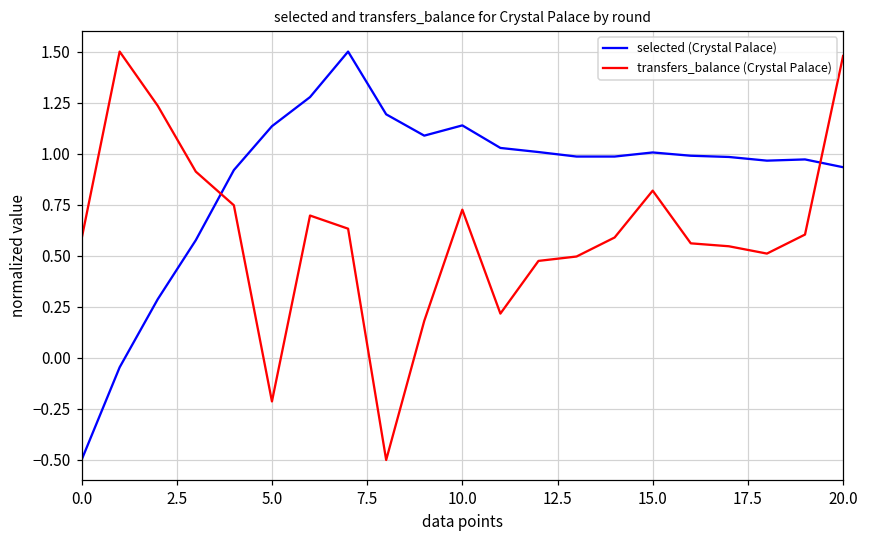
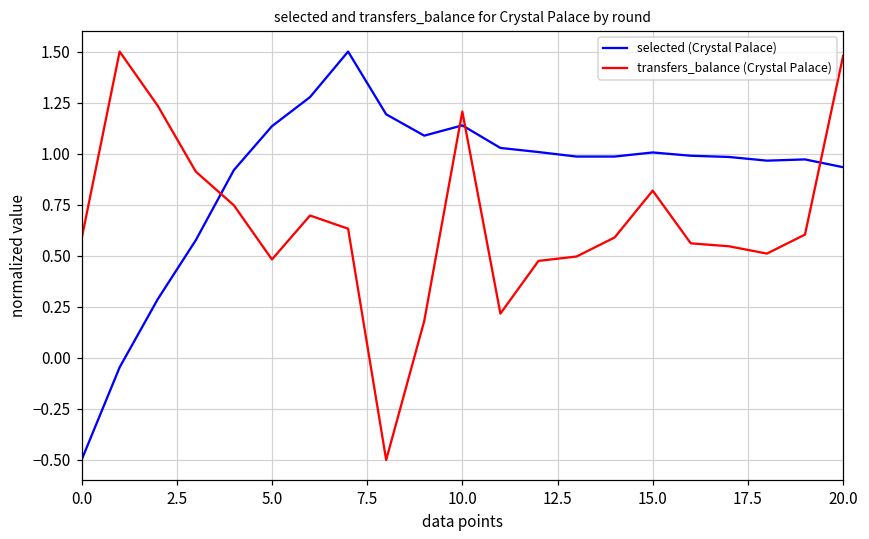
  {
    "selected (Crystal Palace)": {
      "0.0": -0.50,
      "5.0": 1.13,
      "10.0": 1.14,
      "15.0": 1.01,
      "20.0": 0.93
    },
    "transfers_balance (Crystal Palace)": {
      "0.0": 0.58,
-     "5.0": -0.21,
-     "10.0": 0.73,
+     "5.0": 0.48,
+     "10.0": 1.21,
      "15.0": 0.82,
      "20.0": 1.48
    }
  }
